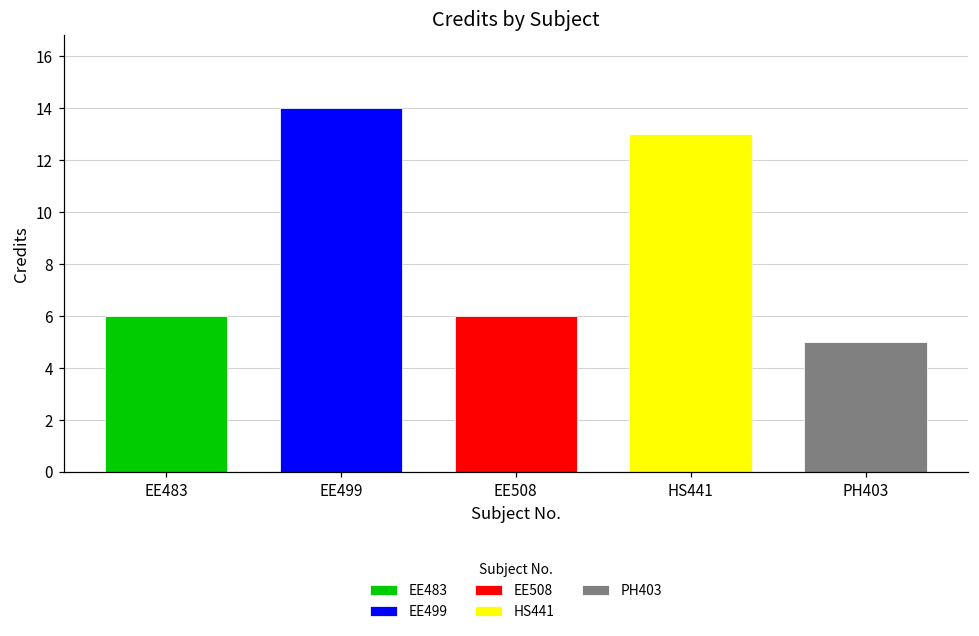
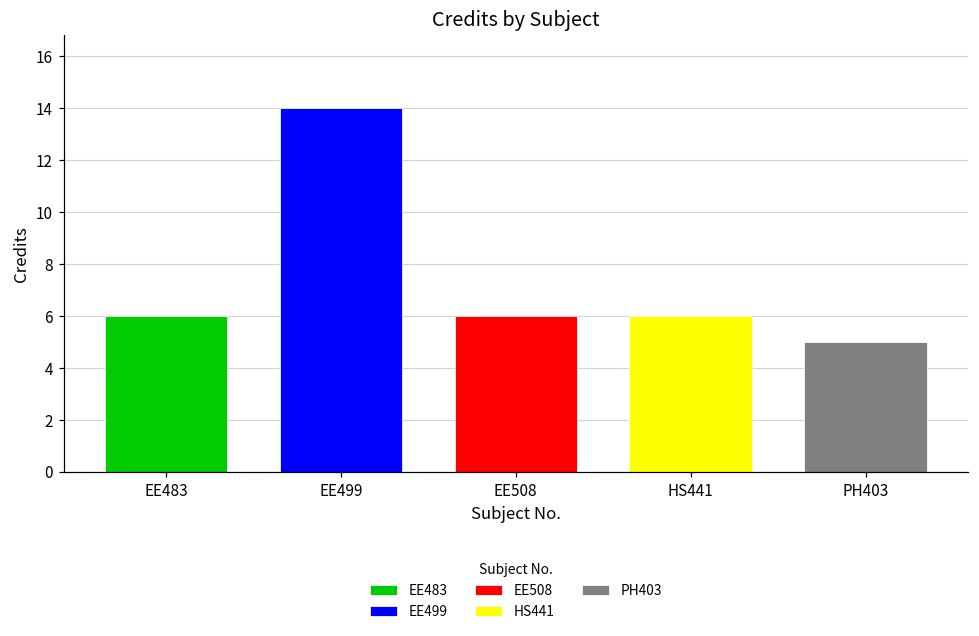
  {
    "EE483": 6,
    "EE499": 14,
    "EE508": 6,
-   "HS441": 13,
+   "HS441": 6,
    "PH403": 5
  }
